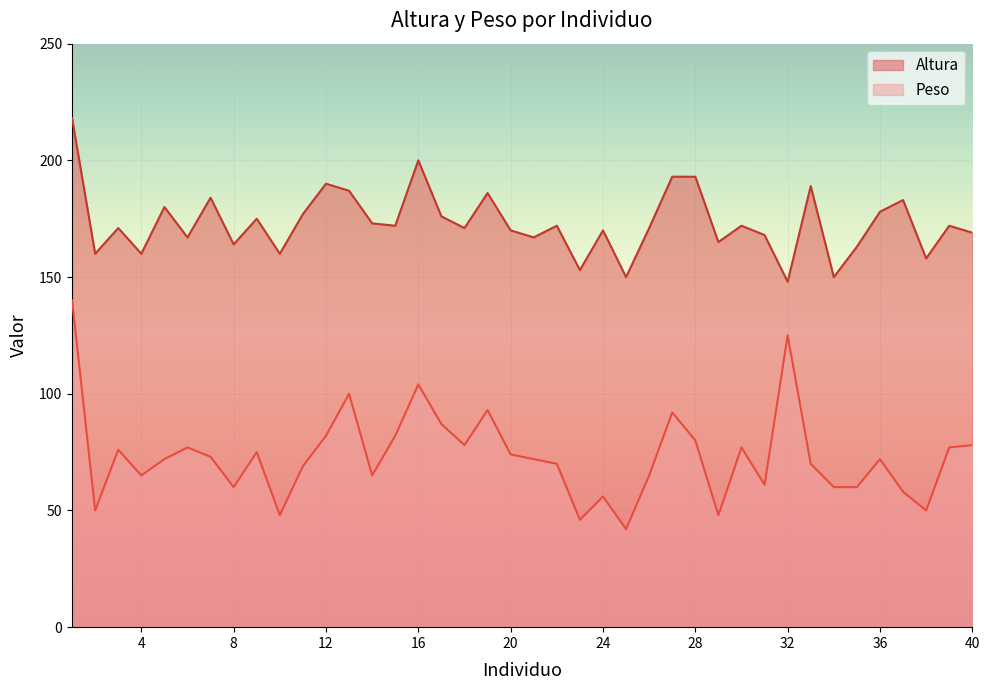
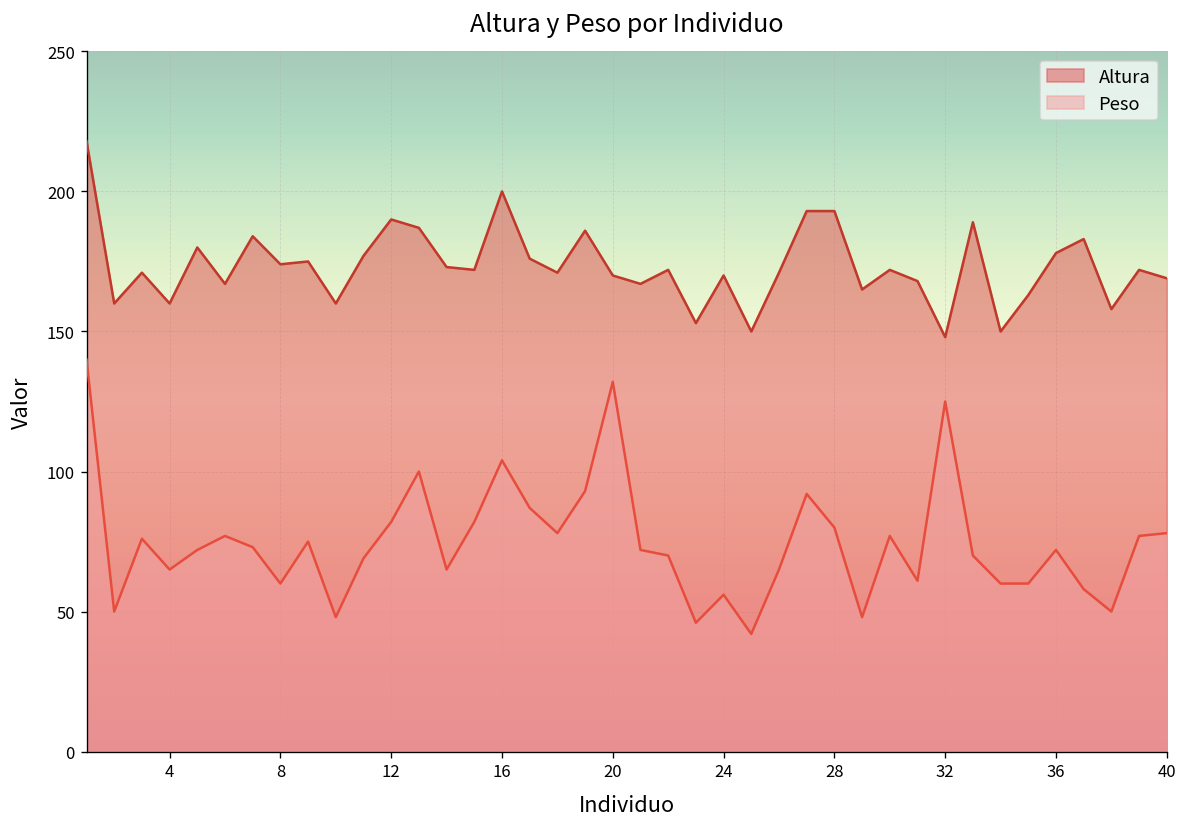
  {
    "Altura": {
      "4": 160,
-     "8": 164,
+     "8": 174,
      "12": 190,
      "16": 200,
      "20": 170,
      "24": 170,
      "28": 193,
      "32": 148,
      "36": 178,
      "40": 169
    },
    "Peso": {
      "4": 65,
      "8": 60,
      "12": 82,
      "16": 104,
-     "20": 74,
+     "20": 132,
      "24": 56,
      "28": 80,
      "32": 125,
      "36": 72,
      "40": 78
    }
  }
